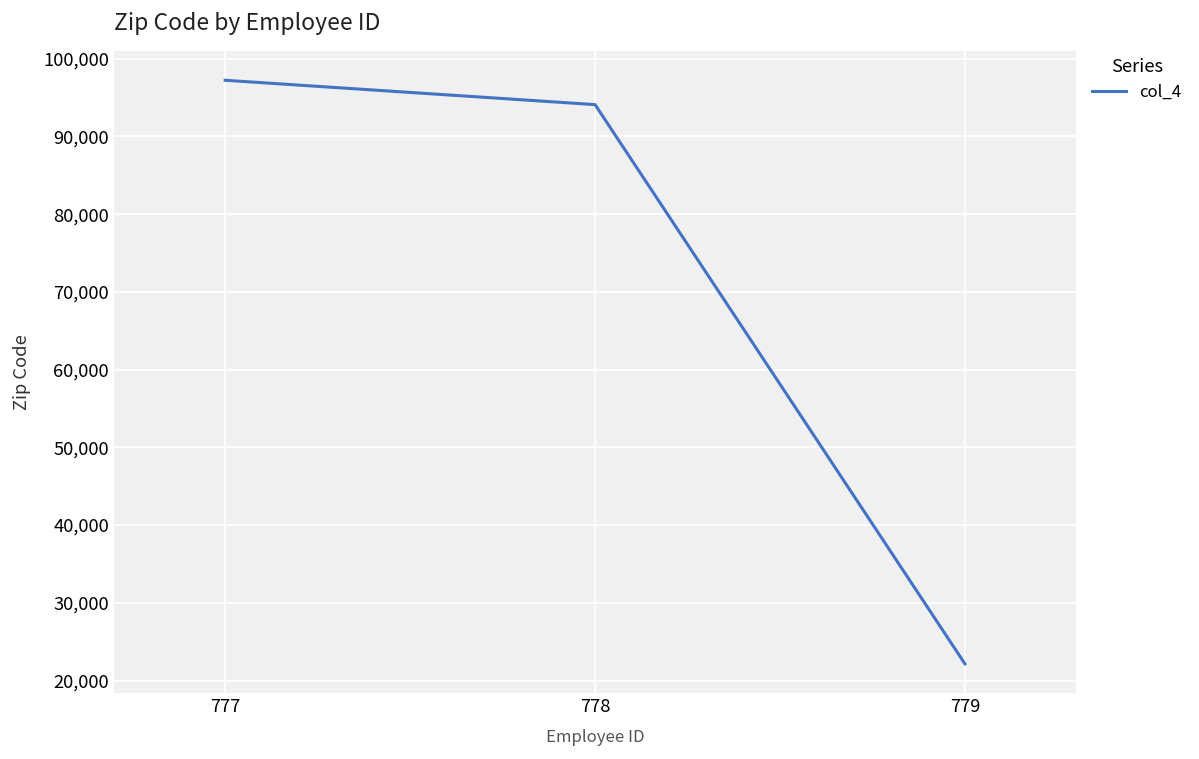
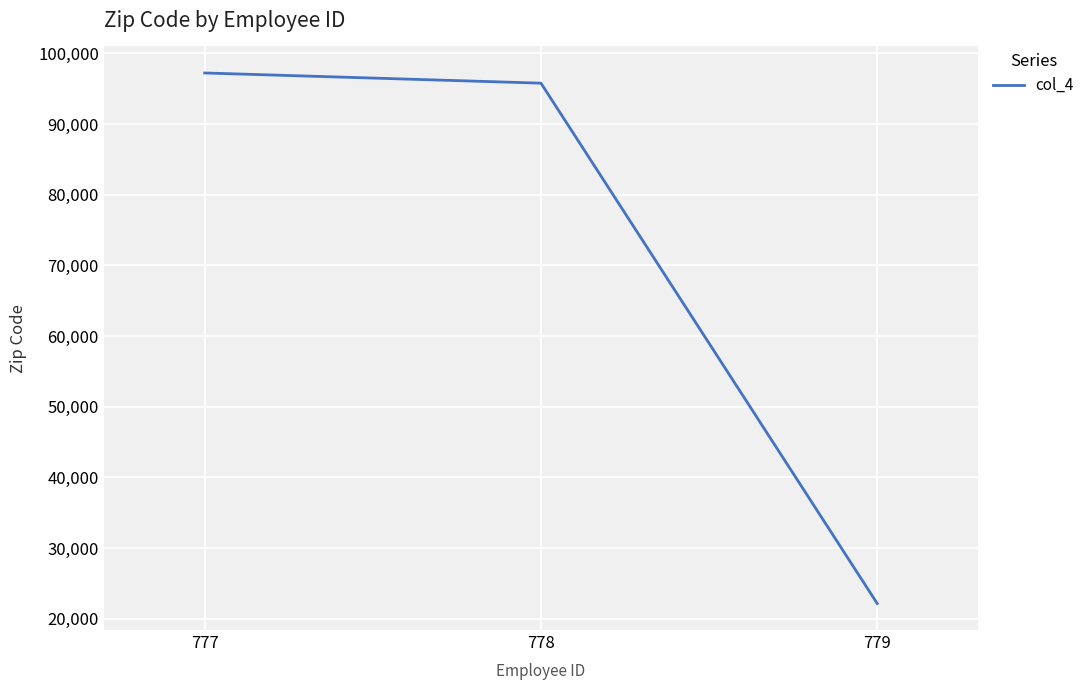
  {
    "777": "97,000",
-   "778": "94,000",
+   "778": "96,000",
    "779": "22,000"
  }
